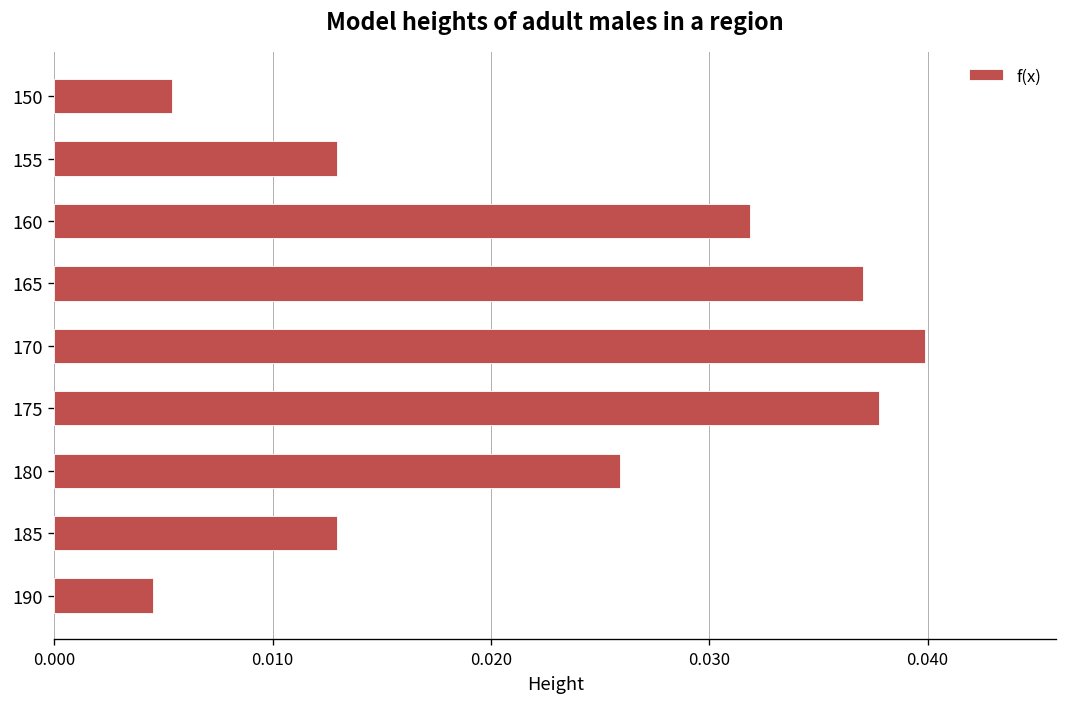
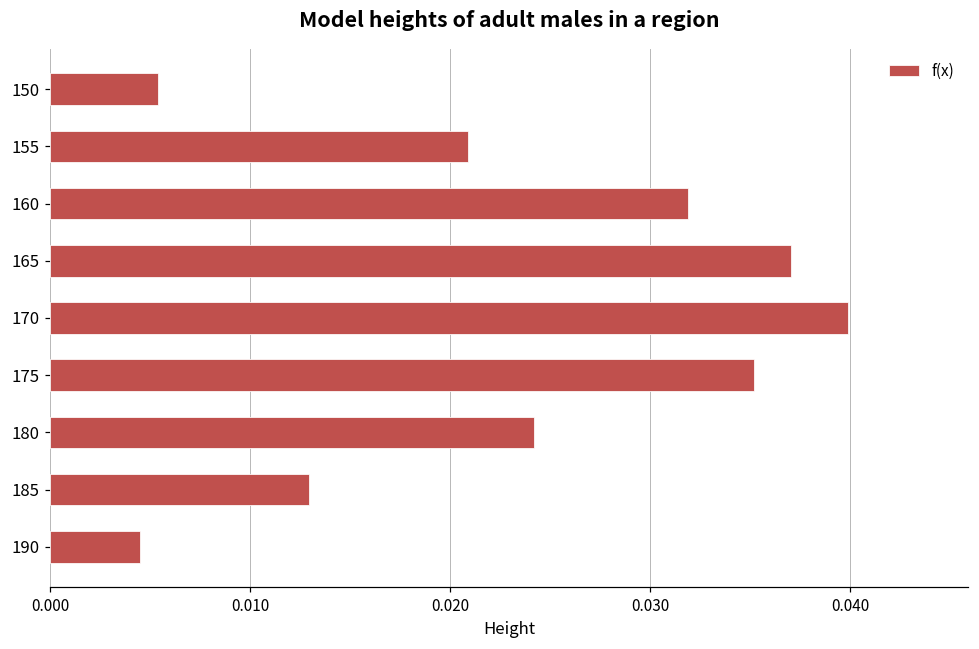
  {
    "150": 0.0054,
-   "155": 0.0130,
+   "155": 0.0209,
    "160": 0.0319,
    "165": 0.0370,
    "170": 0.0399,
-   "175": 0.0378,
-   "180": 0.0259,
+   "175": 0.0352,
+   "180": 0.0242,
    "185": 0.0130,
    "190": 0.0045
  }
